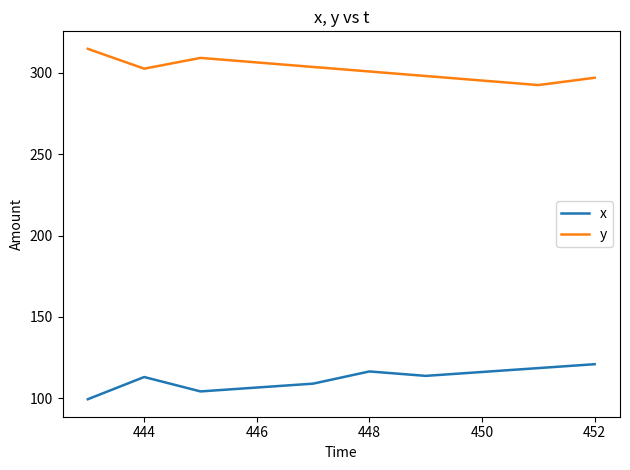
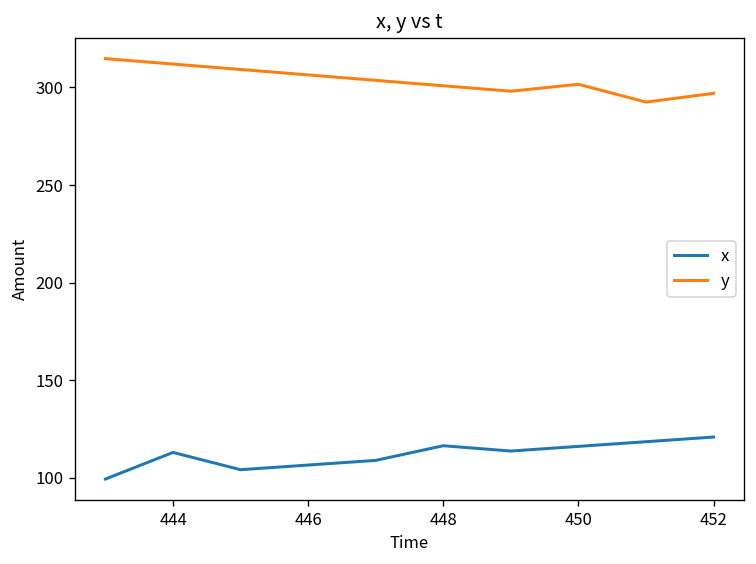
  {
    "x": {
      "444": 113,
      "446": 107,
      "448": 116,
      "450": 116,
      "452": 121
    },
    "y": {
-     "444": 303,
+     "444": 312,
      "446": 306,
      "448": 301,
-     "450": 295,
+     "450": 302,
      "452": 297
    }
  }
